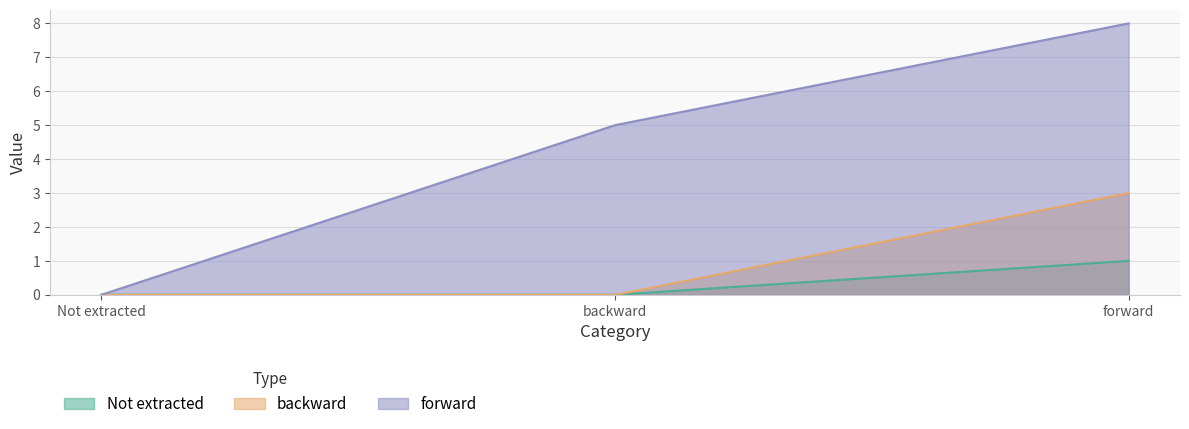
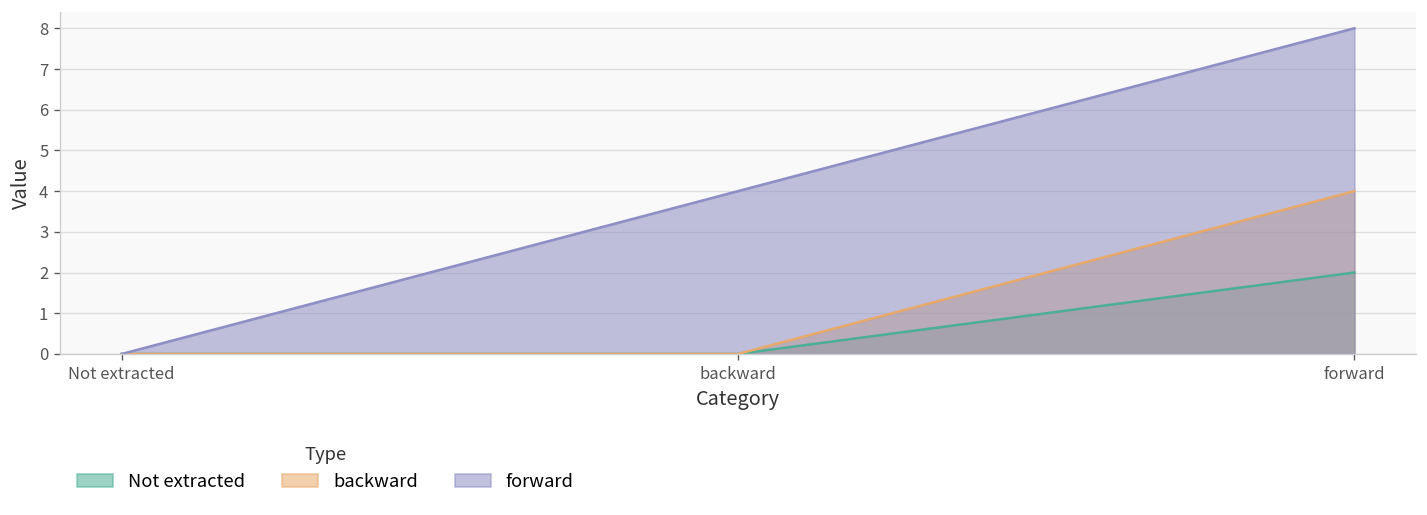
  {
    "Not extracted": {
-     "forward": 1
+     "forward": 2
    },
    "backward": {
-     "forward": 3
+     "forward": 4
    },
    "forward": {
-     "backward": 5,
+     "backward": 4,
      "forward": 8
    }
  }
